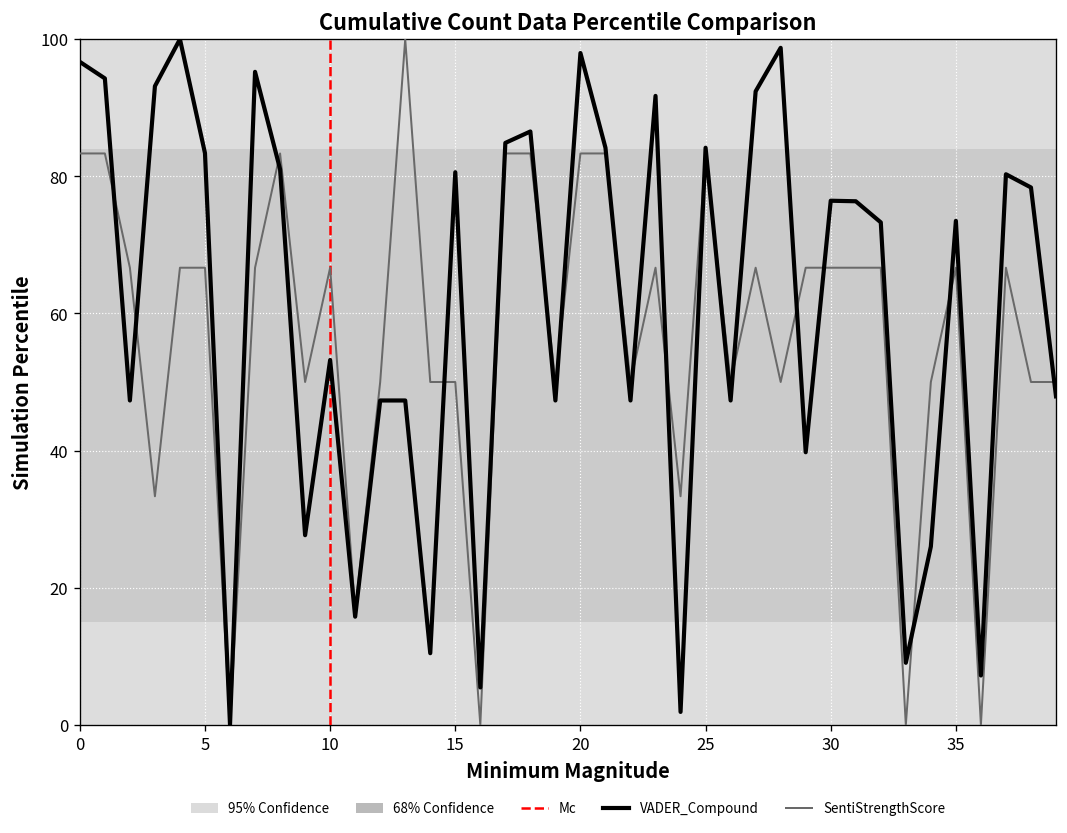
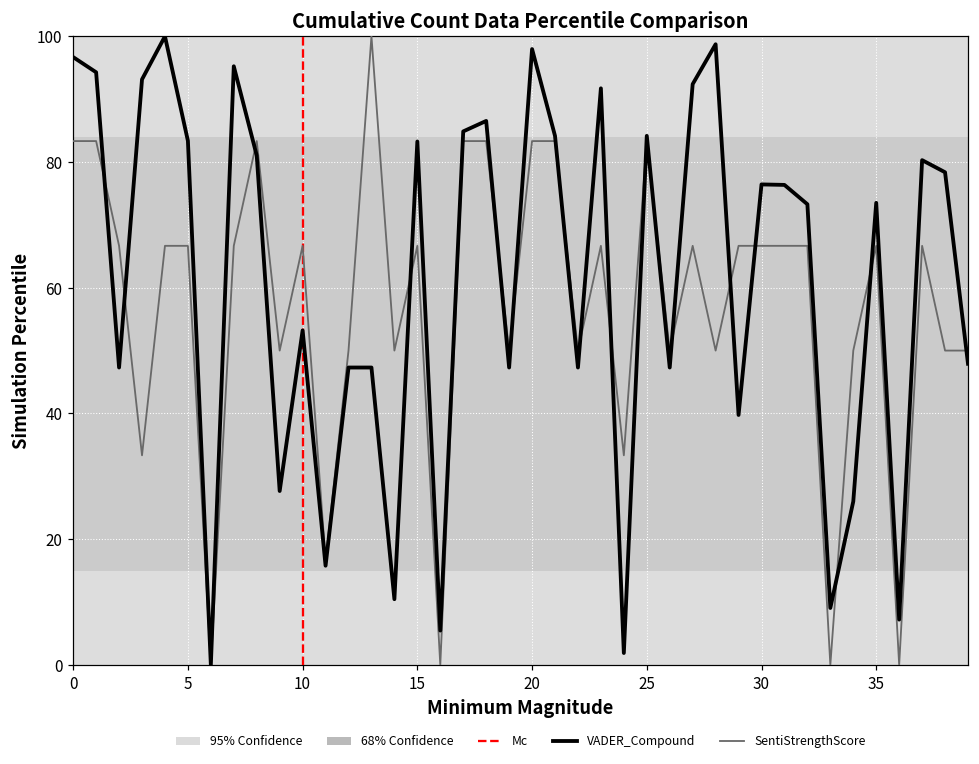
  {
    "VADER_Compound": {
      "5": 83,
      "10": 53,
-     "15": 81,
+     "15": 83,
      "30": 76,
      "35": 74
    },
    "SentiStrengthScore": {
      "0": 83,
      "5": 67,
      "10": 67,
-     "15": 50,
+     "15": 67,
      "20": 83,
      "25": 83,
      "30": 67,
      "35": 67
    }
  }
